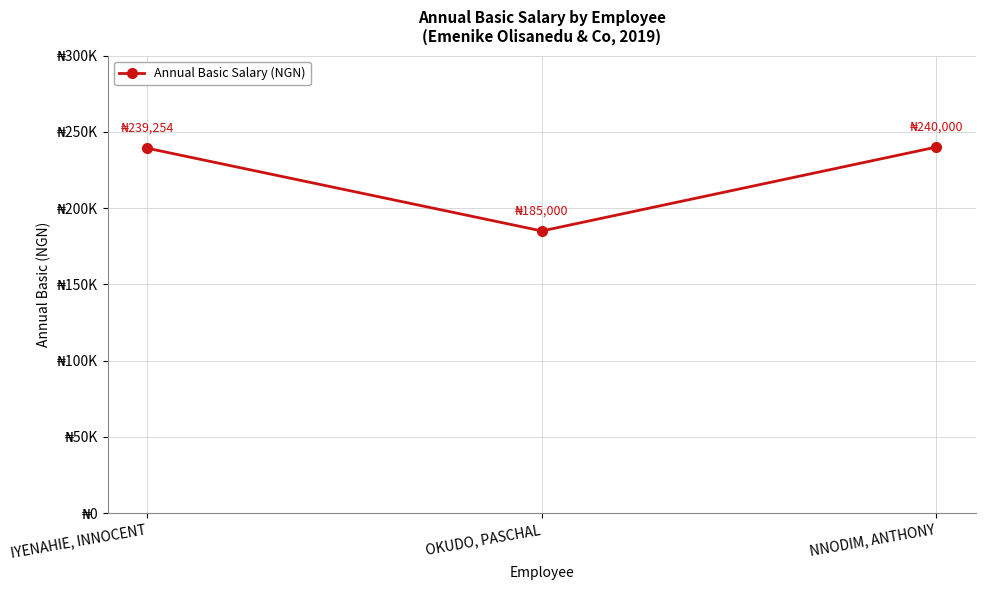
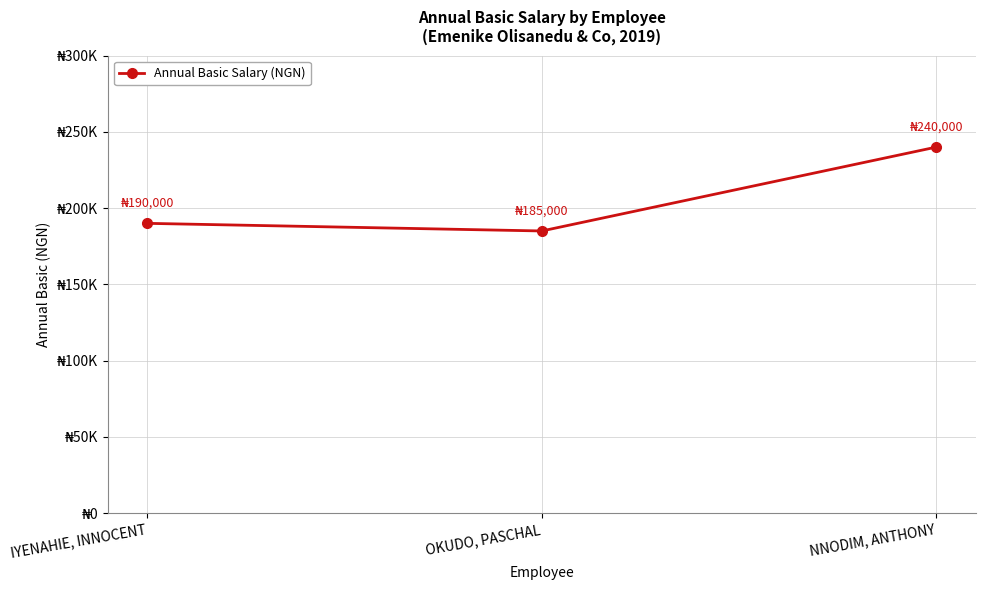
  {
-   "IYENAHIE, INNOCENT": "239,254",
+   "IYENAHIE, INNOCENT": "190,000",
    "OKUDO, PASCHAL": "185,000",
    "NNODIM, ANTHONY": "240,000"
  }
